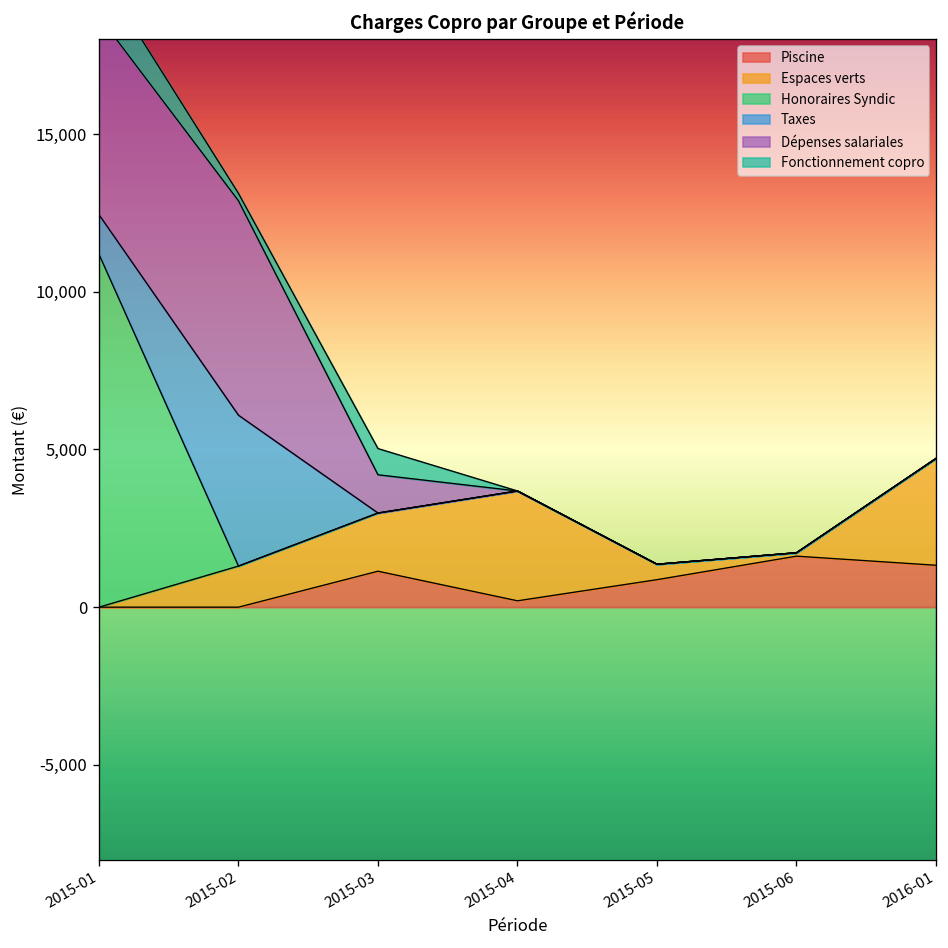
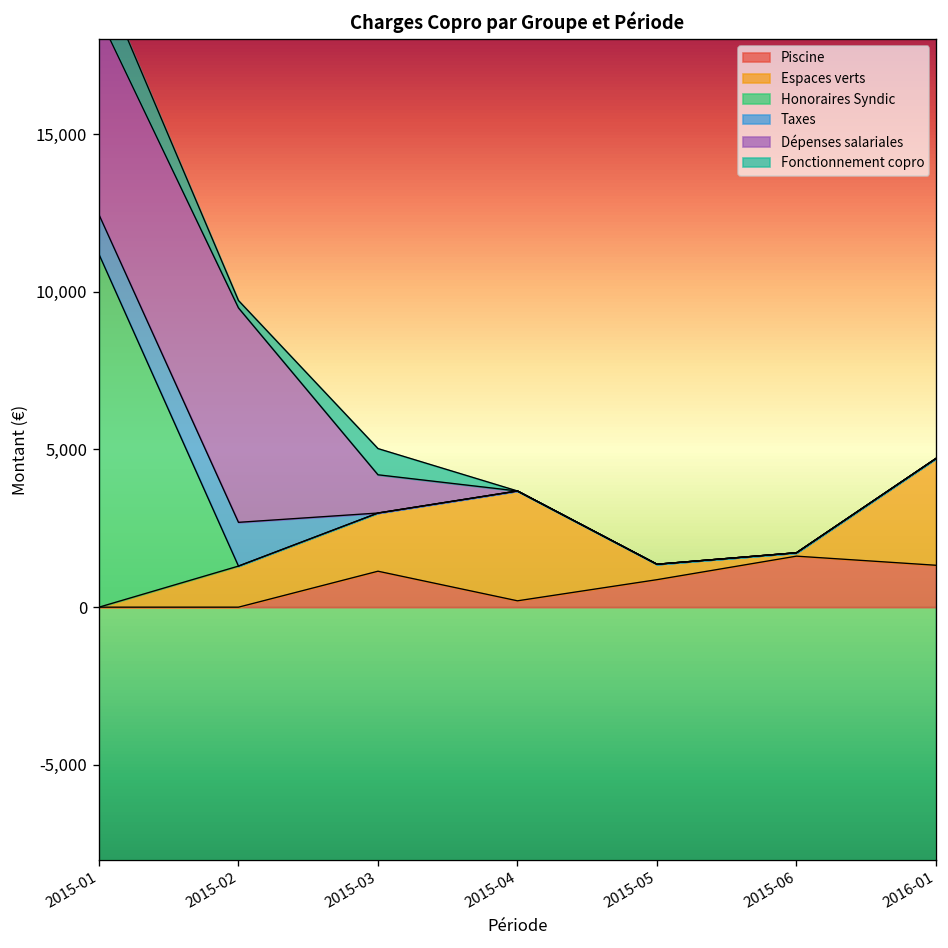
  {
    "Piscine": {
      "2015-02": "0",
      "2015-03": "1,100",
      "2015-04": "200",
      "2015-05": "900",
      "2015-06": "1,600",
      "2016-01": "1,300"
    },
    "Taxes": {
      "2015-01": "1,300",
-     "2015-02": "4,800"
+     "2015-02": "1,400"
    },
    "Dépenses salariales": {
      "2015-02": "6,800",
      "2015-03": "1,200"
    }
  }
